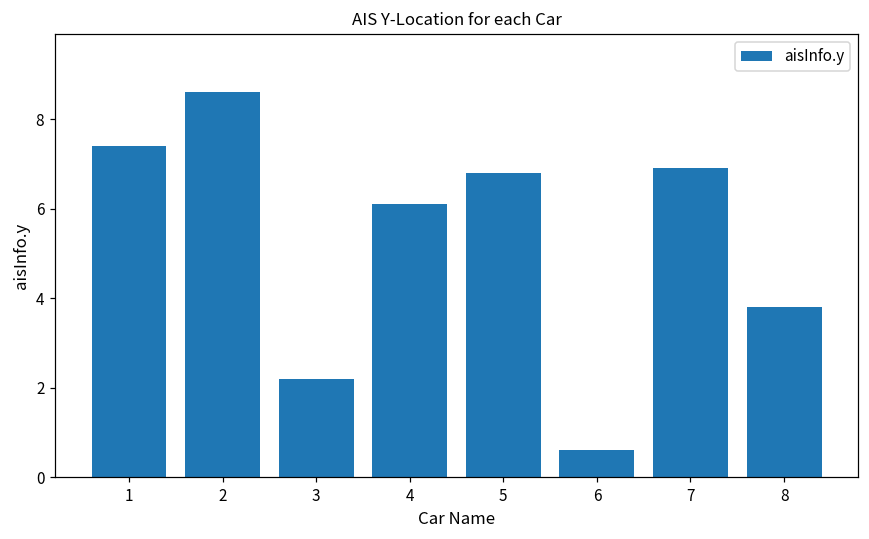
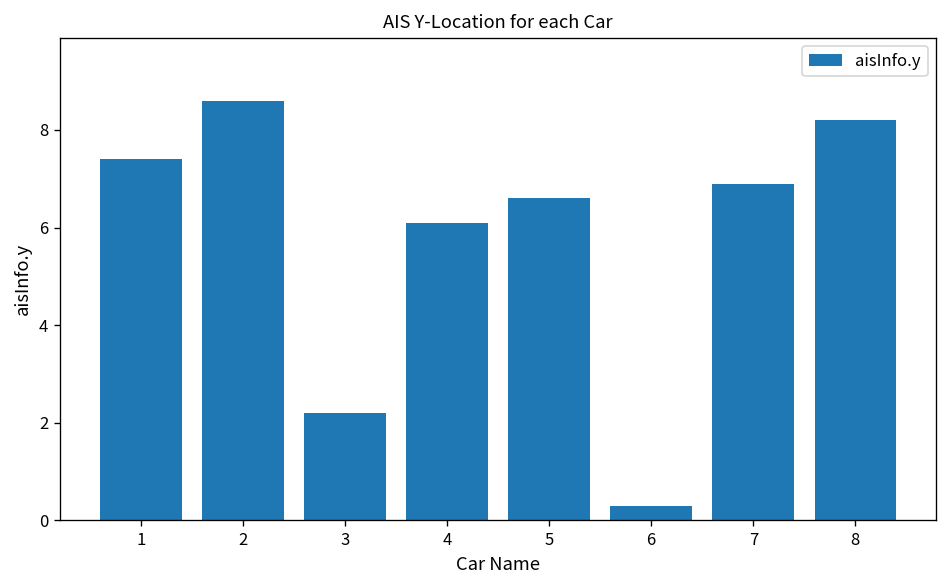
  {
    "1": 7.4,
    "2": 8.6,
    "3": 2.2,
    "4": 6.1,
-   "5": 6.8,
-   "6": 0.6,
+   "5": 6.6,
+   "6": 0.3,
    "7": 6.9,
-   "8": 3.8
+   "8": 8.2
  }
